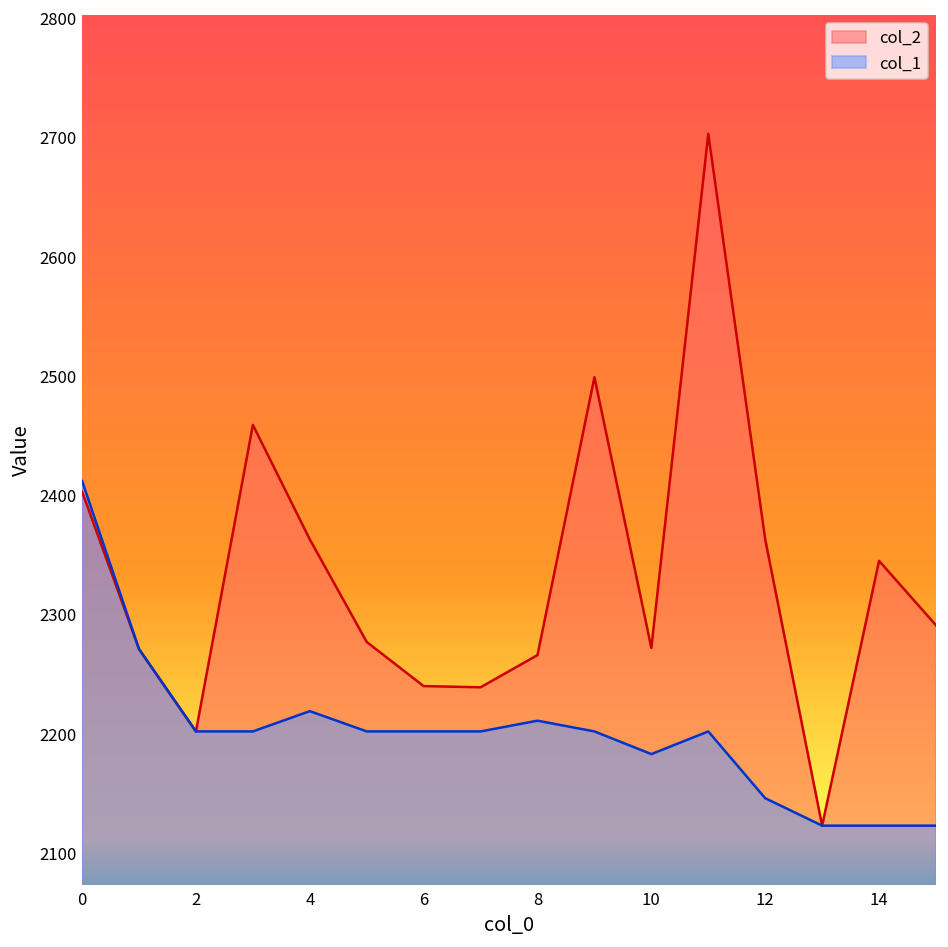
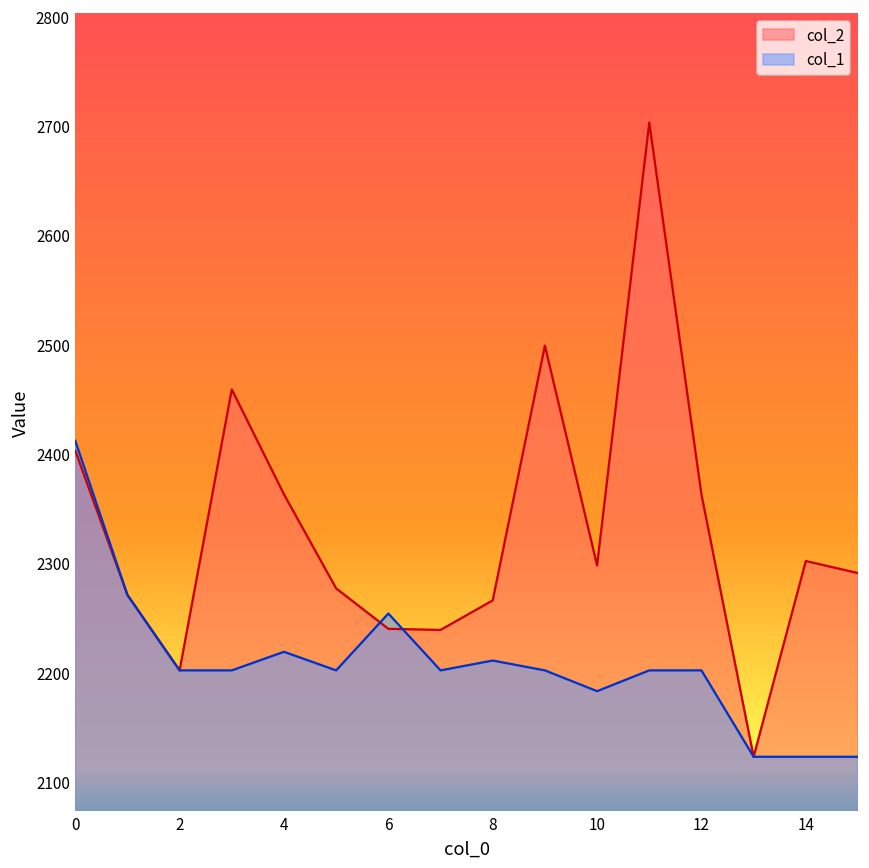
  {
    "col_2": {
      "0": 2400,
      "4": 2360,
      "6": 2240,
      "8": 2270,
-     "10": 2270,
+     "10": 2300,
      "12": 2360,
-     "14": 2350
+     "14": 2300
    },
    "col_1": {
      "0": 2410,
      "4": 2220,
-     "6": 2200,
+     "6": 2250,
      "8": 2210,
      "10": 2180,
-     "12": 2150,
+     "12": 2200,
      "14": 2120
    }
  }
